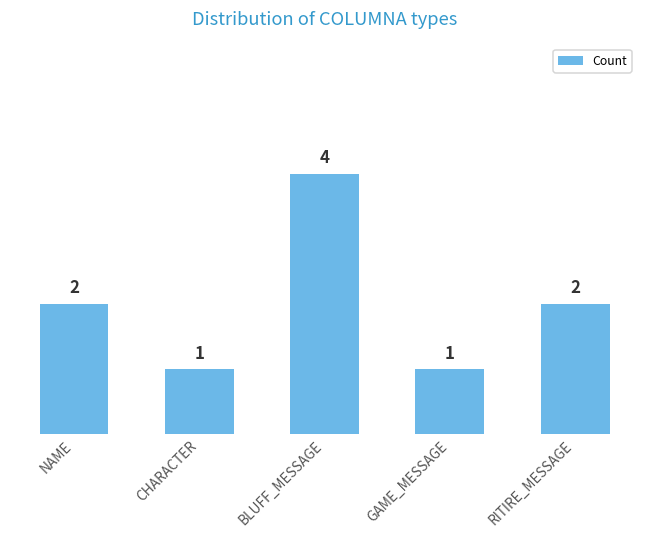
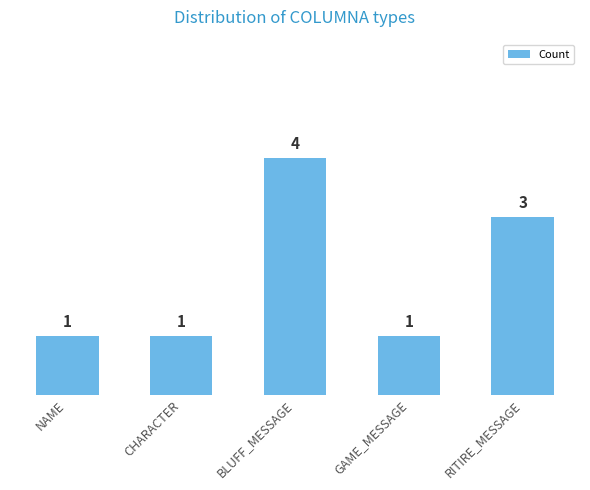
  {
-   "NAME": 2,
+   "NAME": 1,
    "CHARACTER": 1,
    "BLUFF_MESSAGE": 4,
    "GAME_MESSAGE": 1,
-   "RITIRE_MESSAGE": 2
+   "RITIRE_MESSAGE": 3
  }
